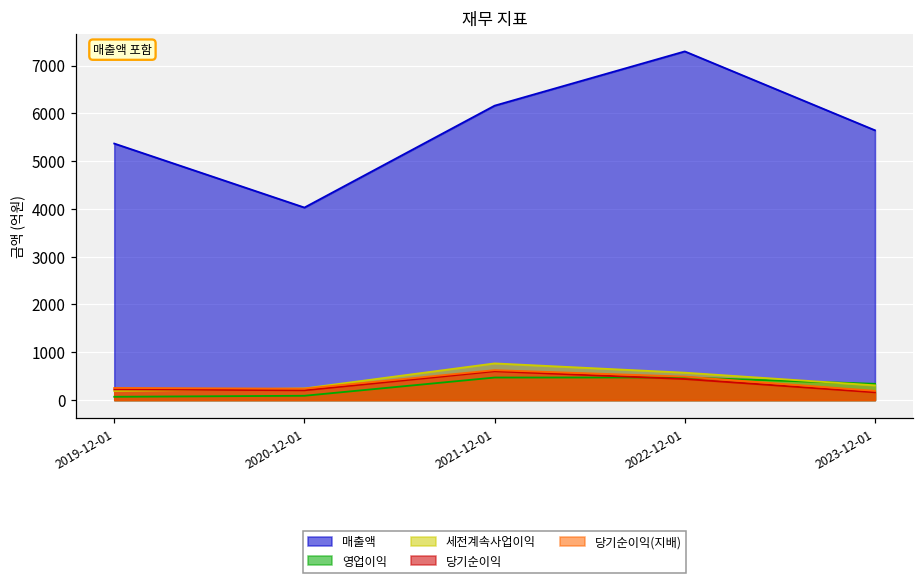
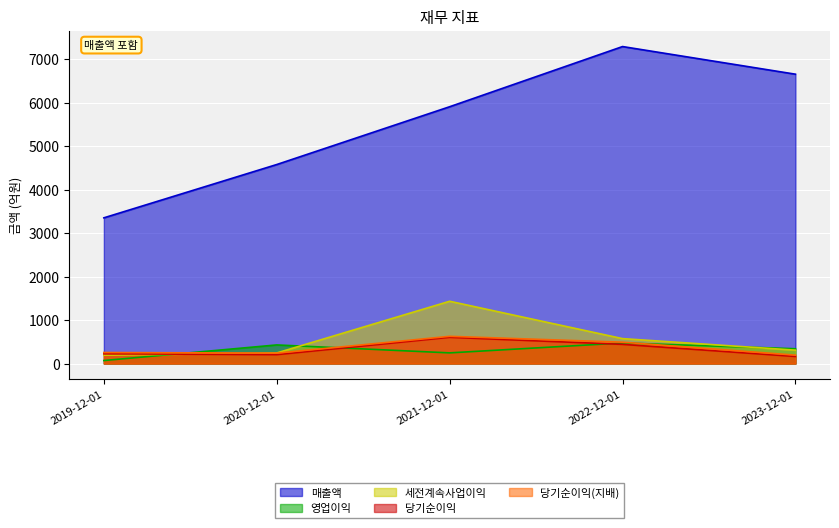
  {
    "매출액": {
-     "2019-12-01": 5400,
-     "2020-12-01": 4000,
-     "2021-12-01": 6200,
+     "2019-12-01": 3400,
+     "2020-12-01": 4600,
+     "2021-12-01": 5900,
      "2022-12-01": 7300,
-     "2023-12-01": 5600
+     "2023-12-01": 6700
    },
    "영업이익": {
      "2019-12-01": 100,
-     "2020-12-01": 100,
-     "2021-12-01": 500
+     "2020-12-01": 400,
+     "2021-12-01": 200
    },
    "세전계속사업이익": {
-     "2021-12-01": 800,
+     "2021-12-01": 1400,
      "2022-12-01": 600
    }
  }
